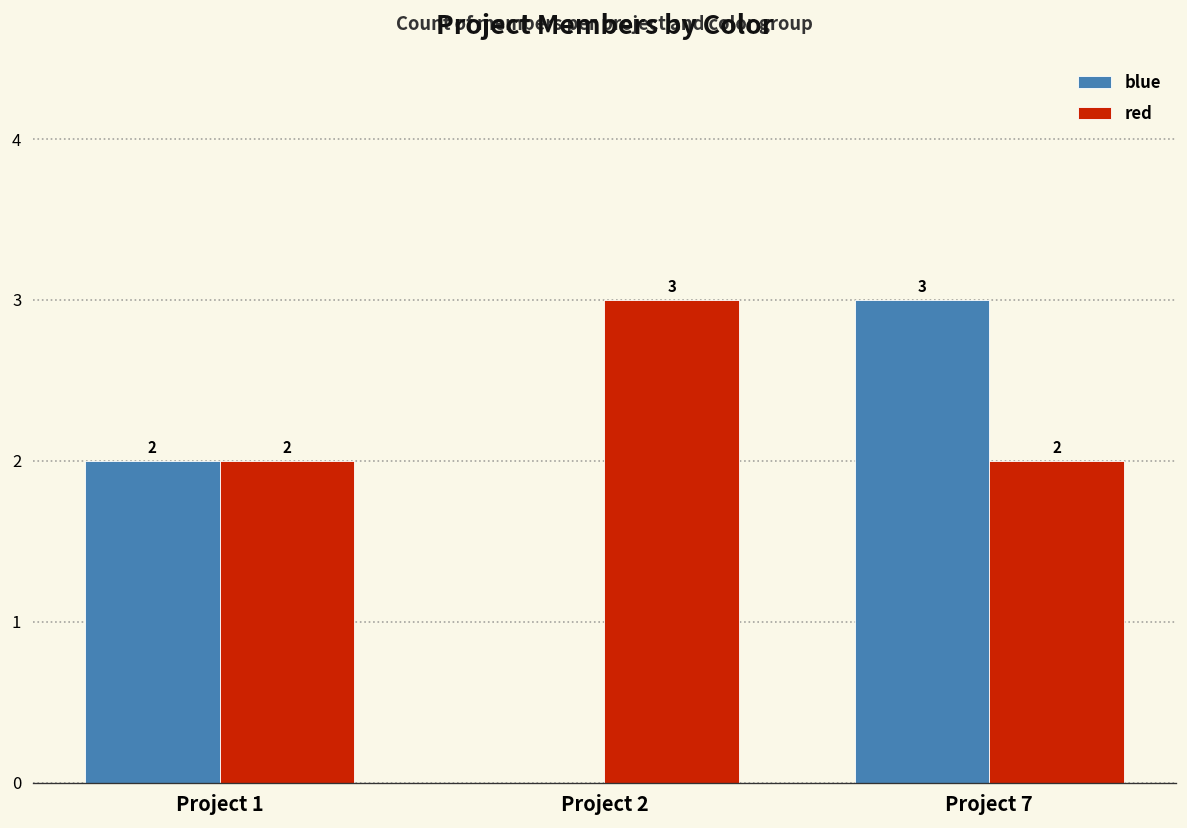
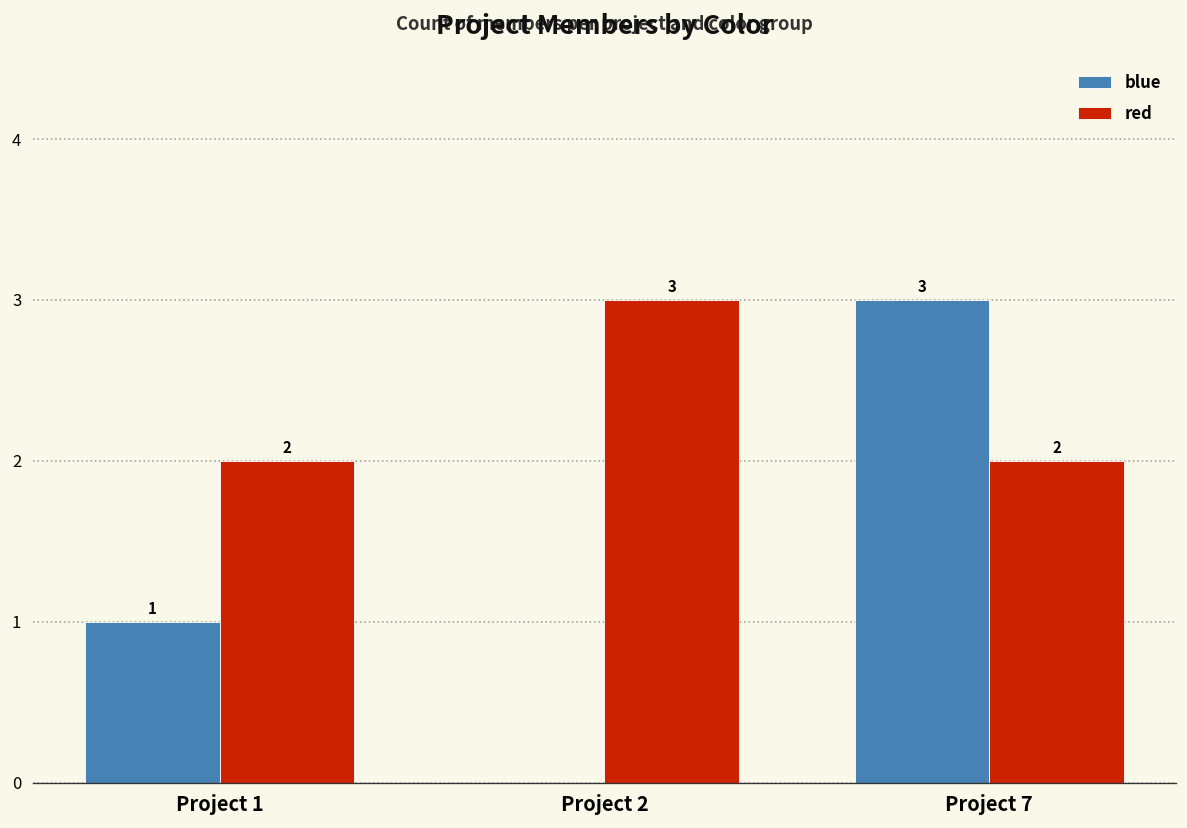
  {
    "blue": {
-     "Project 1": 2,
+     "Project 1": 1,
      "Project 7": 3
    },
    "red": {
      "Project 1": 2,
      "Project 2": 3,
      "Project 7": 2
    }
  }
